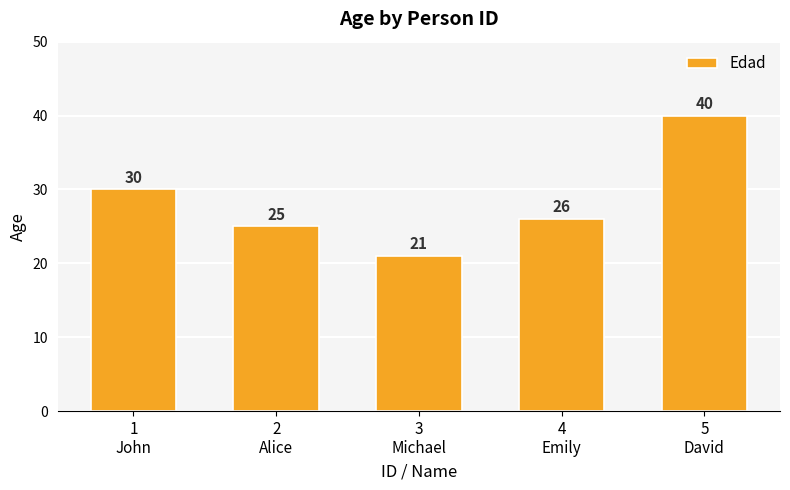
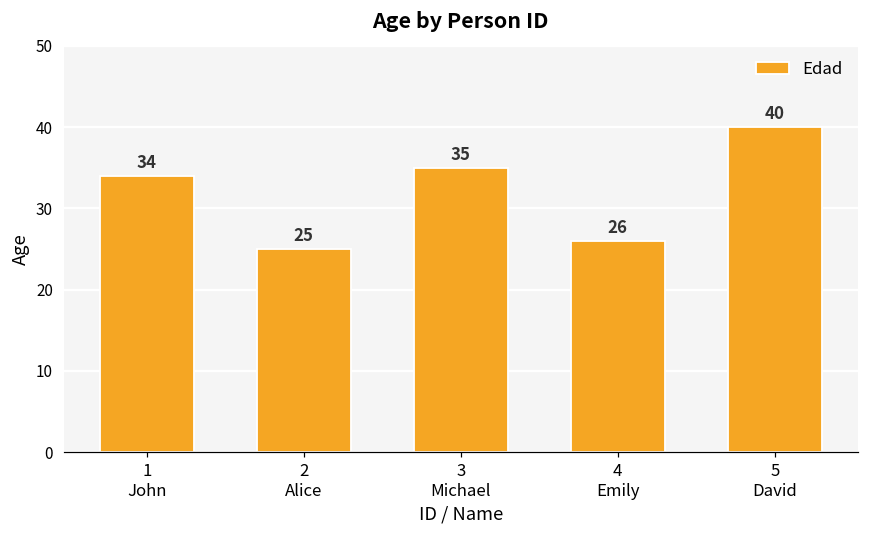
  {
-   "1 John": 30,
+   "1 John": 34,
    "2 Alice": 25,
-   "3 Michael": 21,
+   "3 Michael": 35,
    "4 Emily": 26,
    "5 David": 40
  }
